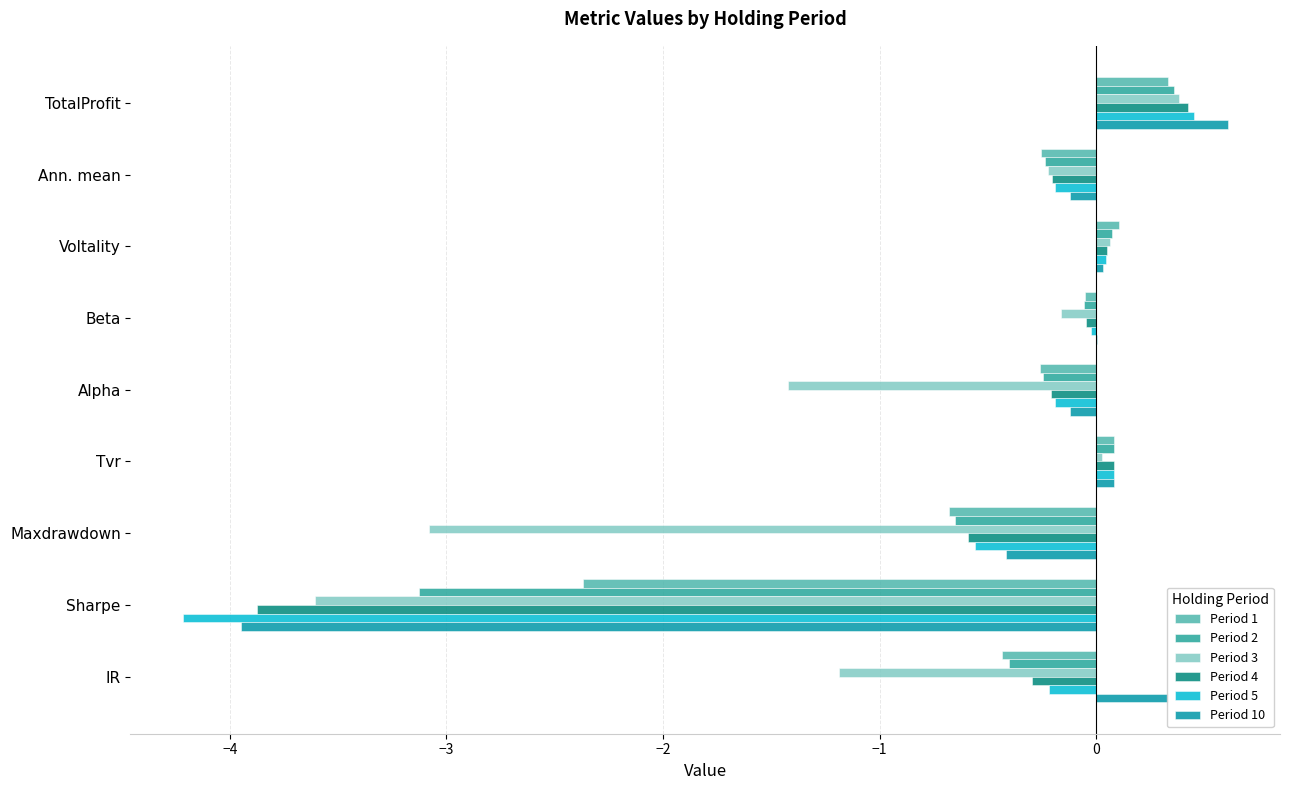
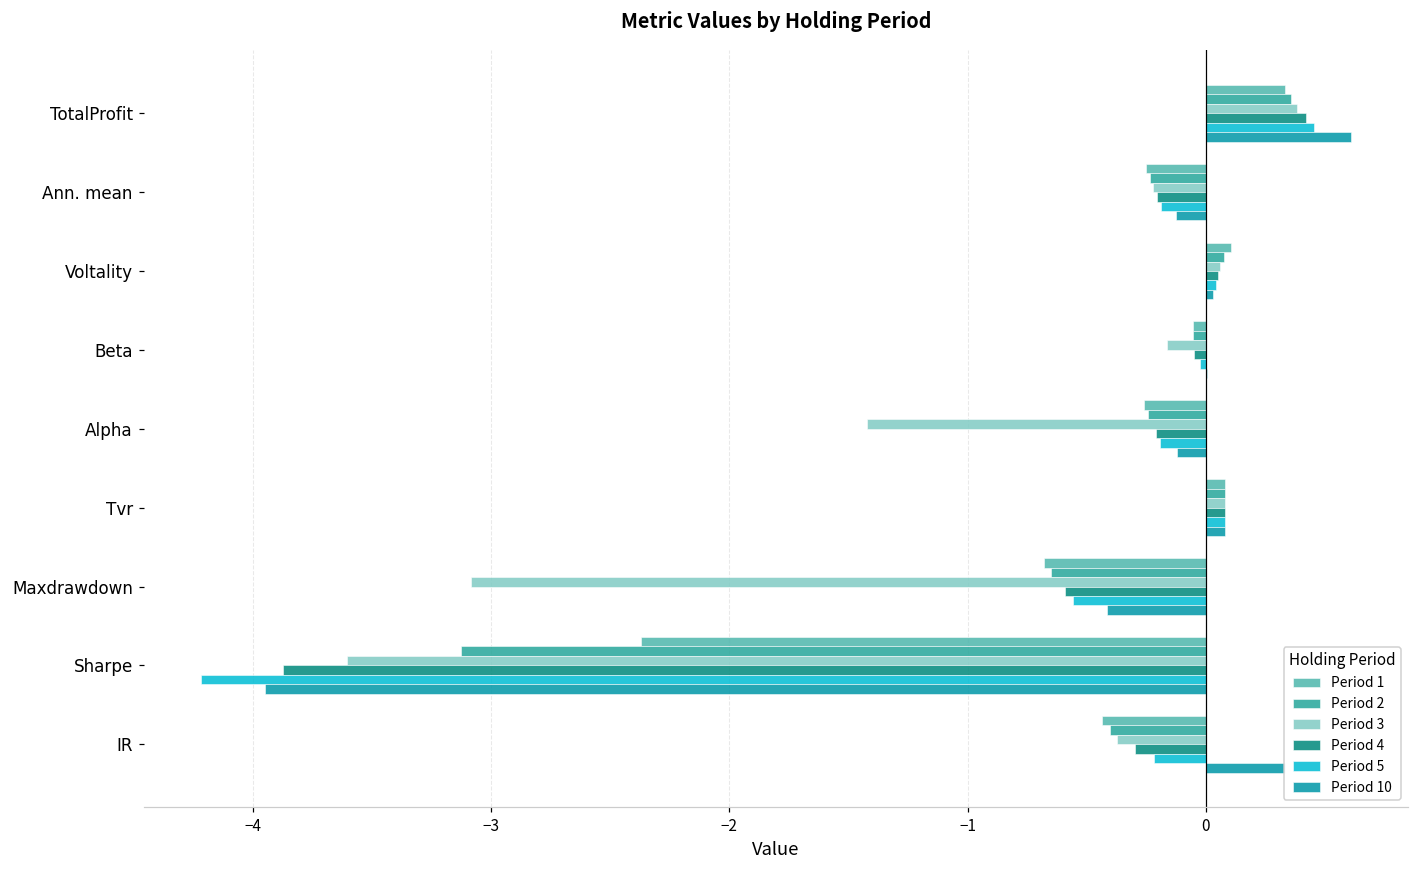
  {
    "Period 3": {
      "TotalProfit": 0.38,
      "Ann. mean": -0.22,
      "Voltality": 0.06,
      "Beta": -0.16,
      "Alpha": -1.42,
-     "Tvr": 0.03,
+     "Tvr": 0.08,
      "Maxdrawdown": -3.08,
      "Sharpe": -3.61,
-     "IR": -1.19
+     "IR": -0.37
    }
  }
